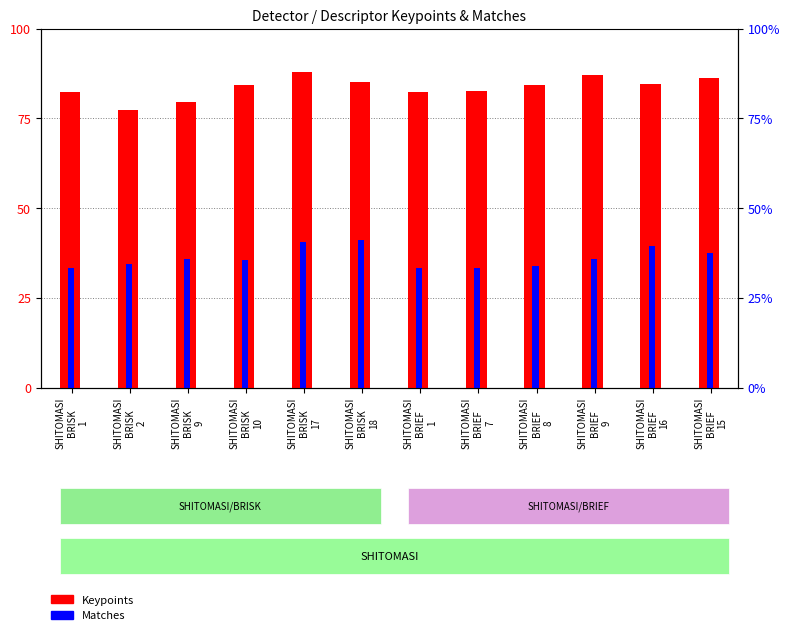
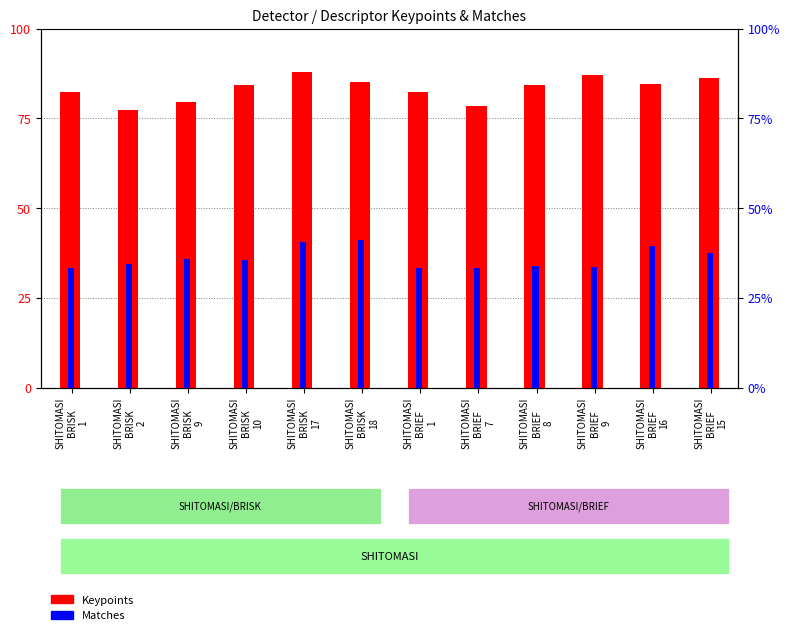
  {
    "Keypoints": {
      "SHITOMASI BRISK 1": 82,
      "SHITOMASI BRISK 2": 78,
      "SHITOMASI BRISK 9": 80,
      "SHITOMASI BRISK 10": 84,
      "SHITOMASI BRISK 17": 88,
      "SHITOMASI BRISK 18": 85,
      "SHITOMASI BRIEF 1": 82,
-     "SHITOMASI BRIEF 7": 83,
+     "SHITOMASI BRIEF 7": 79,
      "SHITOMASI BRIEF 8": 84,
      "SHITOMASI BRIEF 9": 87,
      "SHITOMASI BRIEF 16": 85,
      "SHITOMASI BRIEF 15": 86
    },
    "Matches": {
-     "SHITOMASI BRIEF 9": 36
+     "SHITOMASI BRIEF 9": 34
    }
  }
